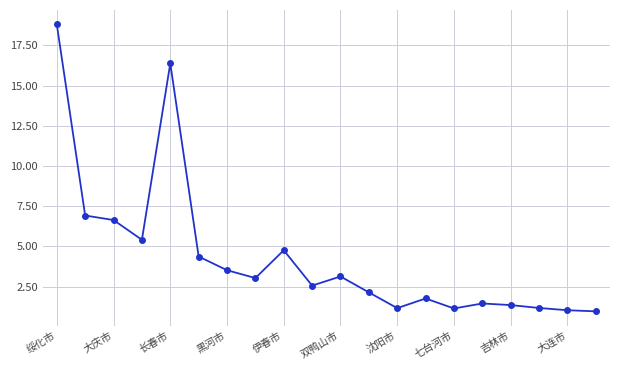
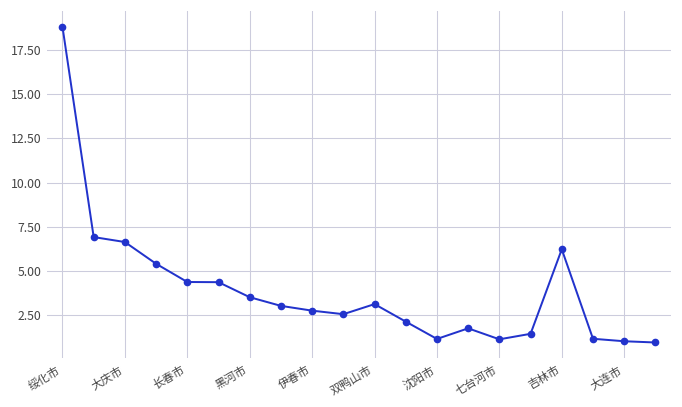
  {
    "绥化市": 18.8,
    "大庆市": 6.6,
-   "长春市": 16.4,
+   "长春市": 4.4,
    "黑河市": 3.5,
-   "伊春市": 4.8,
+   "伊春市": 2.8,
    "双鸭山市": 3.1,
    "沈阳市": 1.2,
    "七台河市": 1.1,
-   "吉林市": 1.4,
+   "吉林市": 6.2,
    "大连市": 1.0
  }
